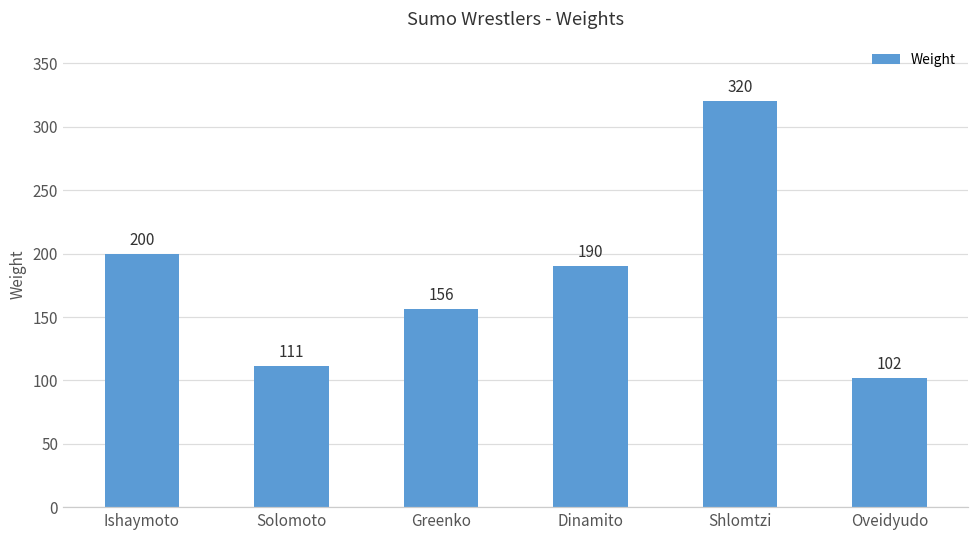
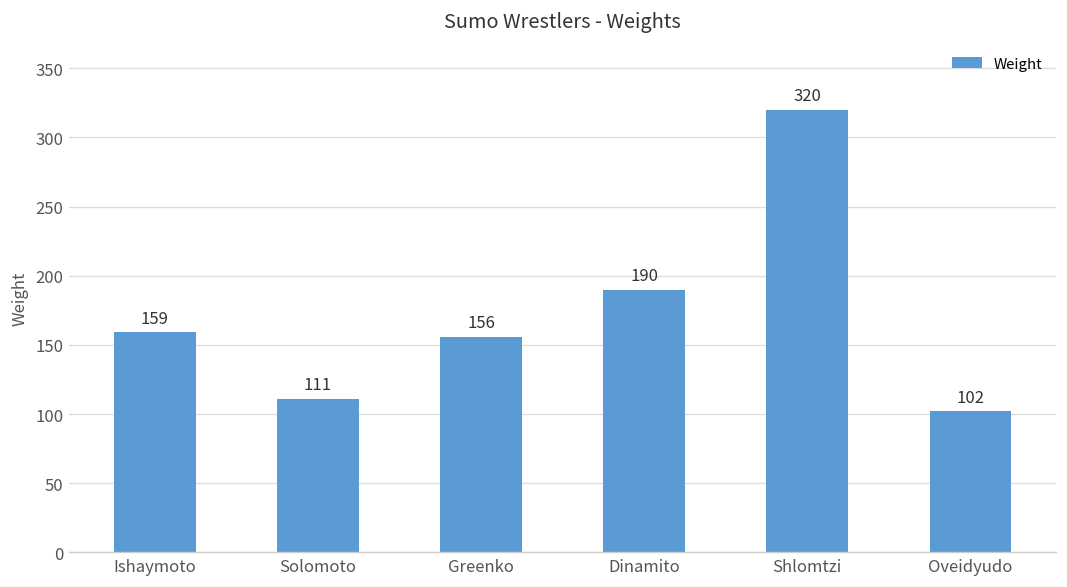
  {
-   "Ishaymoto": 200,
+   "Ishaymoto": 159,
    "Solomoto": 111,
    "Greenko": 156,
    "Dinamito": 190,
    "Shlomtzi": 320,
    "Oveidyudo": 102
  }
